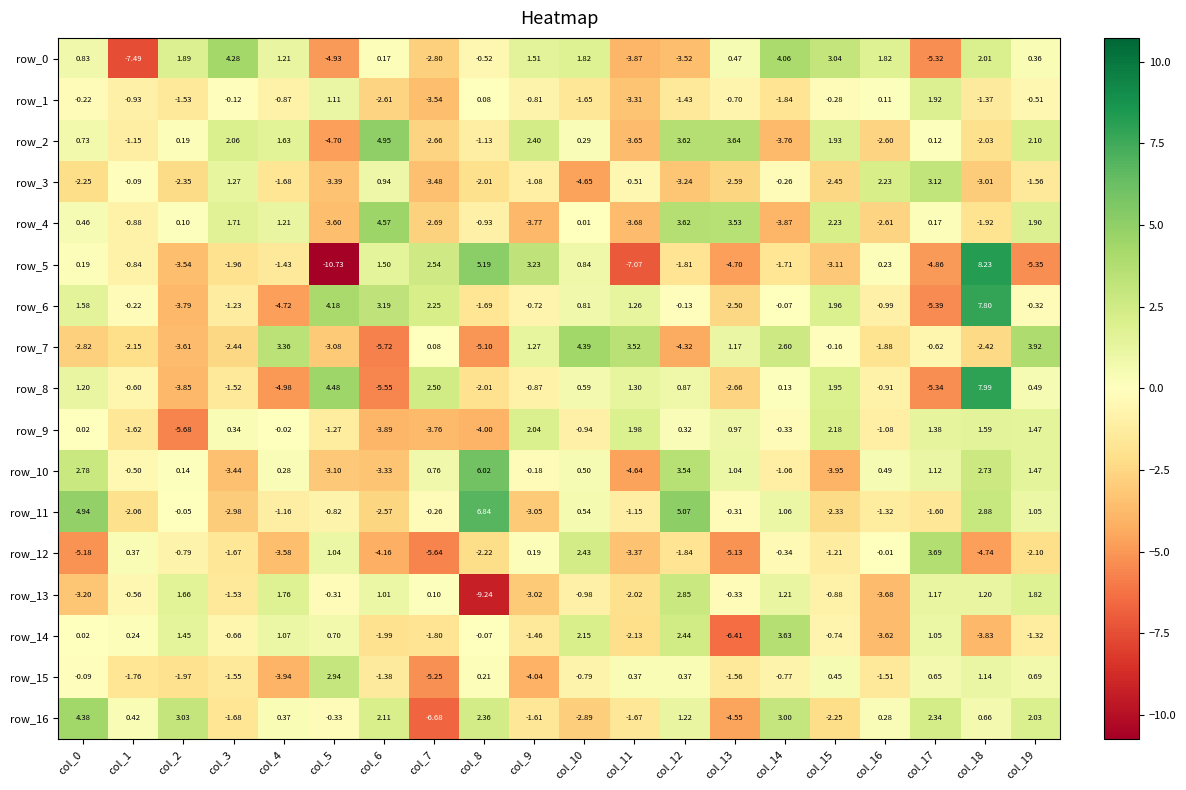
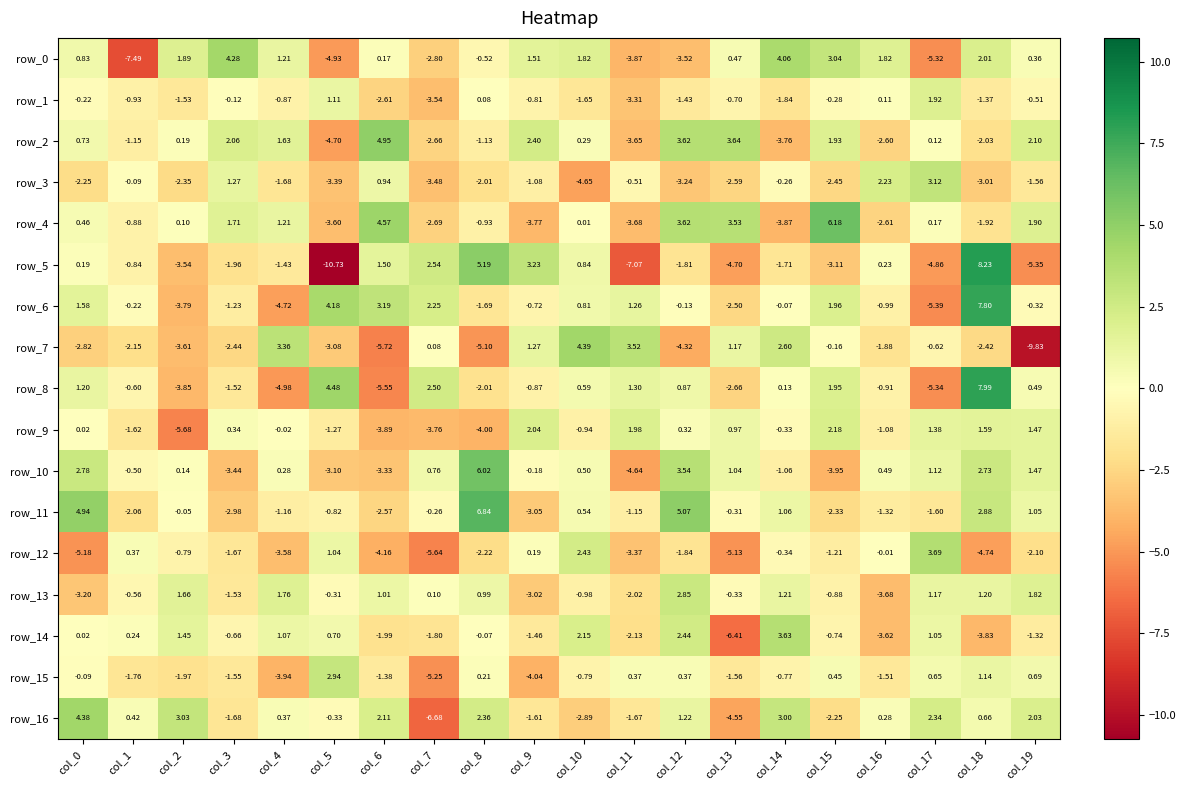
  {
    "row_4": {
      "col_0": 0.46,
      "col_1": -0.88,
      "col_2": 0.10,
      "col_3": 1.71,
      "col_4": 1.21,
      "col_5": -3.60,
      "col_6": 4.57,
      "col_7": -2.69,
      "col_8": -0.93,
      "col_9": -3.77,
      "col_10": 0.01,
      "col_11": -3.68,
      "col_12": 3.62,
      "col_13": 3.53,
      "col_14": -3.87,
-     "col_15": 2.23,
+     "col_15": 6.18,
      "col_16": -2.61,
      "col_17": 0.17,
      "col_18": -1.92,
      "col_19": 1.90
    },
    "row_7": {
      "col_0": -2.82,
      "col_1": -2.15,
      "col_2": -3.61,
      "col_3": -2.44,
      "col_4": 3.36,
      "col_5": -3.08,
      "col_6": -5.72,
      "col_7": 0.08,
      "col_8": -5.10,
      "col_9": 1.27,
      "col_10": 4.39,
      "col_11": 3.52,
      "col_12": -4.32,
      "col_13": 1.17,
      "col_14": 2.60,
      "col_15": -0.16,
      "col_16": -1.88,
      "col_17": -0.62,
      "col_18": -2.42,
-     "col_19": 3.92
+     "col_19": -9.83
    },
    "row_13": {
      "col_0": -3.20,
      "col_1": -0.56,
      "col_2": 1.66,
      "col_3": -1.53,
      "col_4": 1.76,
      "col_5": -0.31,
      "col_6": 1.01,
      "col_7": 0.10,
-     "col_8": -9.24,
+     "col_8": 0.99,
      "col_9": -3.02,
      "col_10": -0.98,
      "col_11": -2.02,
      "col_12": 2.85,
      "col_13": -0.33,
      "col_14": 1.21,
      "col_15": -0.88,
      "col_16": -3.68,
      "col_17": 1.17,
      "col_18": 1.20,
      "col_19": 1.82
    }
  }
